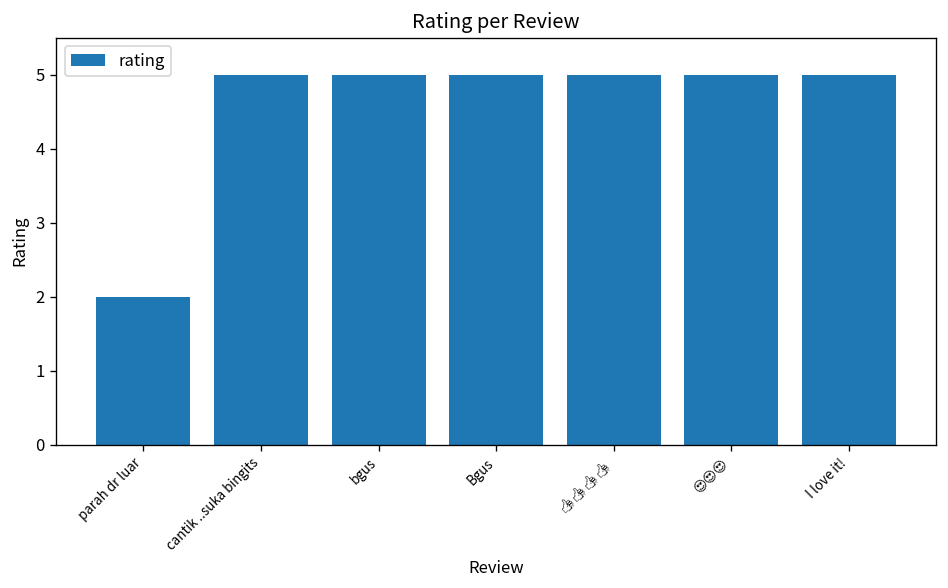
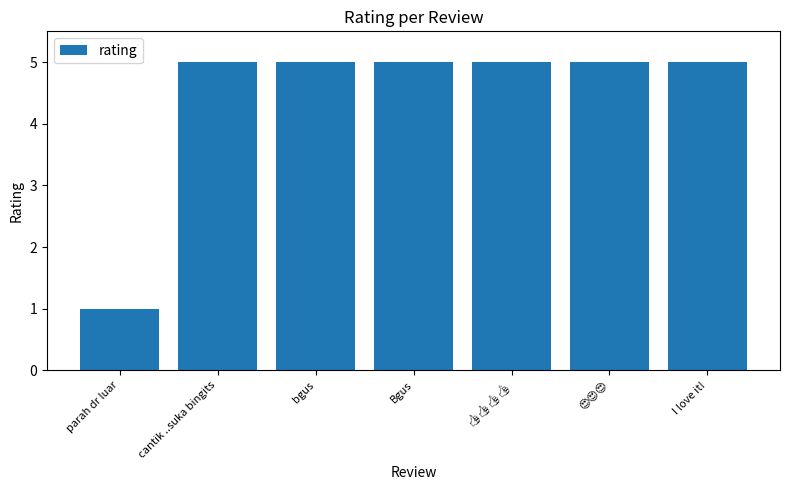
  {
-   "parah dr luar": 2,
+   "parah dr luar": 1,
    "cantik ..suka bingits": 5,
    "bgus": 5,
    "Bgus": 5,
    "👍👍👍👍": 5,
    "😍😍😍": 5,
    "I love it!": 5
  }
